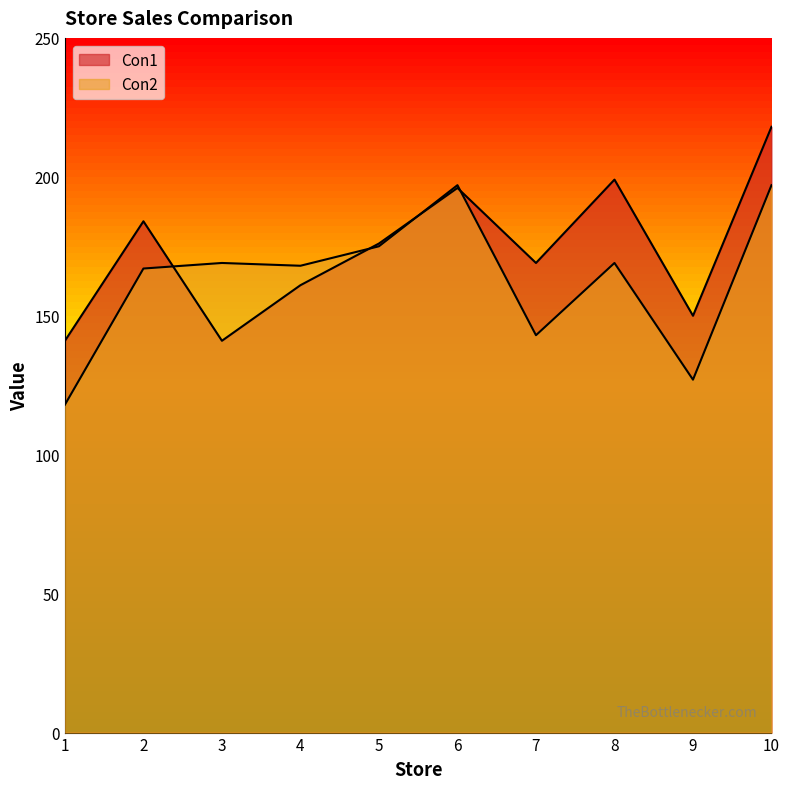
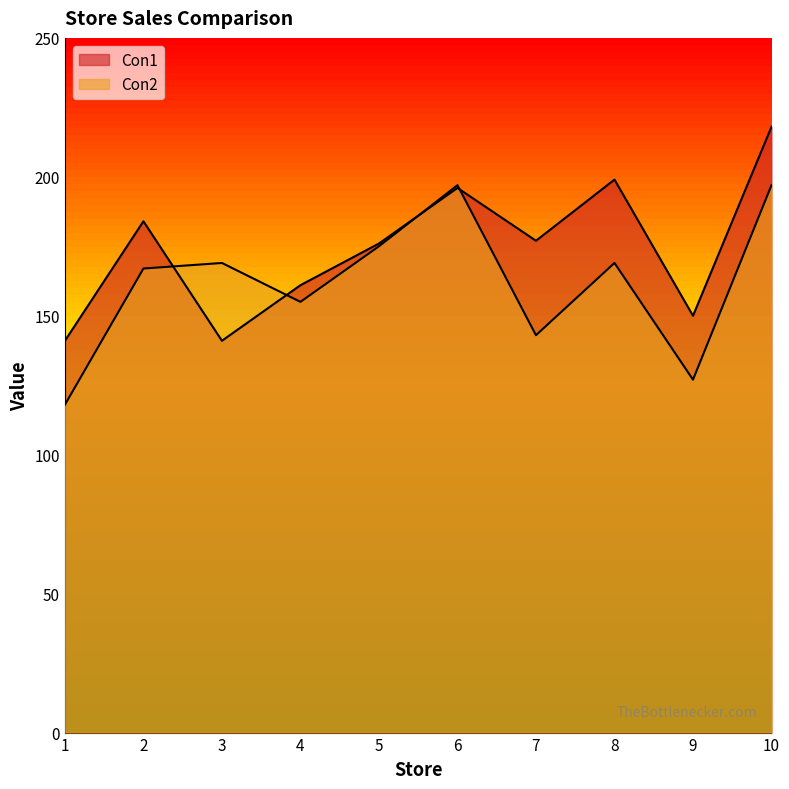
  {
    "Con1": {
      "1": 141,
      "2": 184,
      "3": 141,
      "4": 161,
      "5": 176,
      "6": 196,
-     "7": 169,
+     "7": 177,
      "8": 199,
      "9": 150,
      "10": 218
    },
    "Con2": {
      "1": 118,
      "2": 167,
      "3": 169,
-     "4": 168,
+     "4": 155,
      "5": 175,
      "6": 197,
      "7": 143,
      "8": 169,
      "9": 127,
      "10": 197
    }
  }
